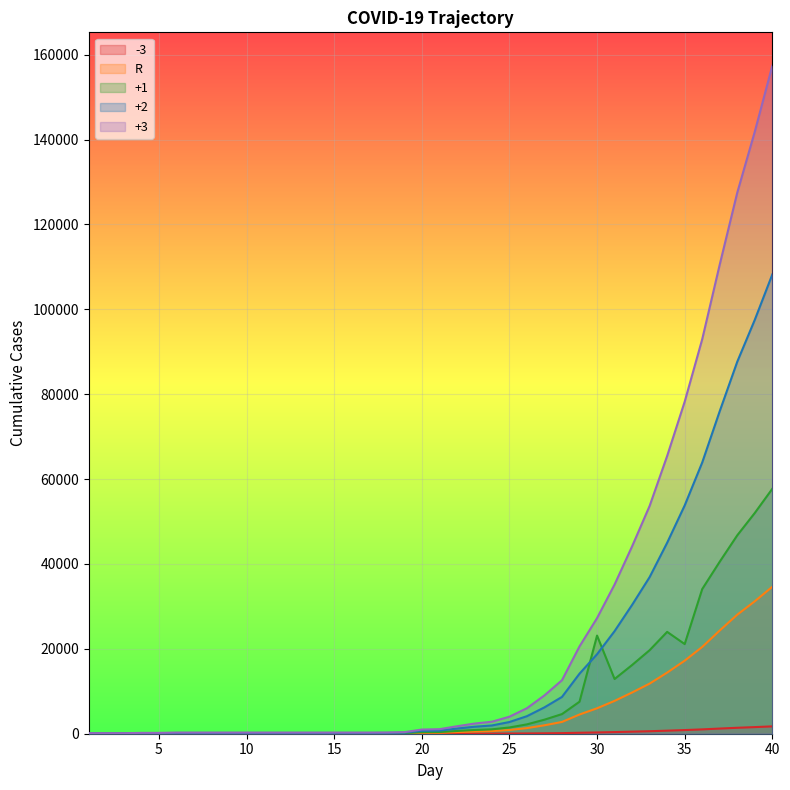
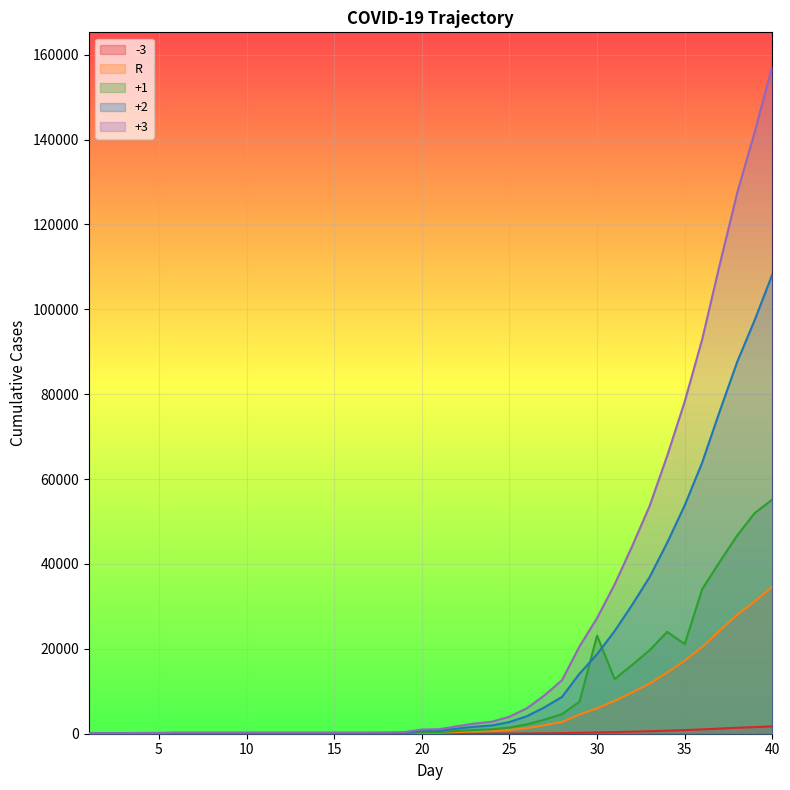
  {
    "+1": {
      "30": 23000,
      "35": 21000,
-     "40": 58000
+     "40": 55000
    }
  }
